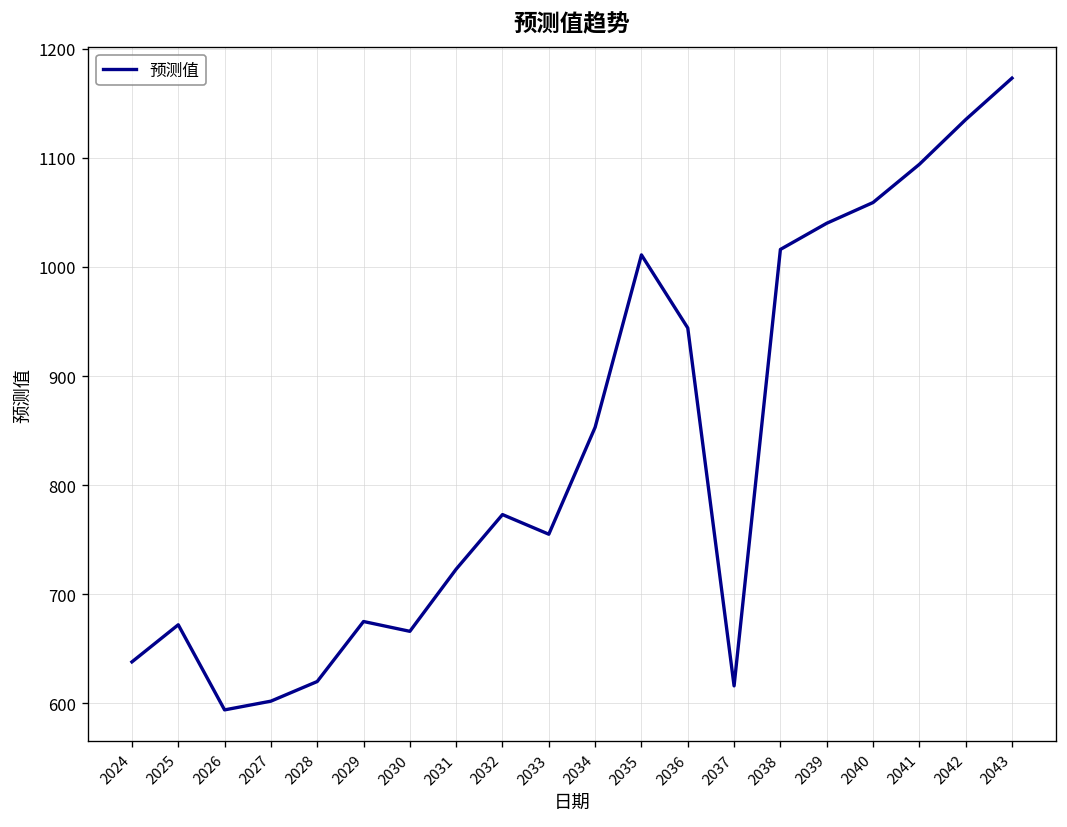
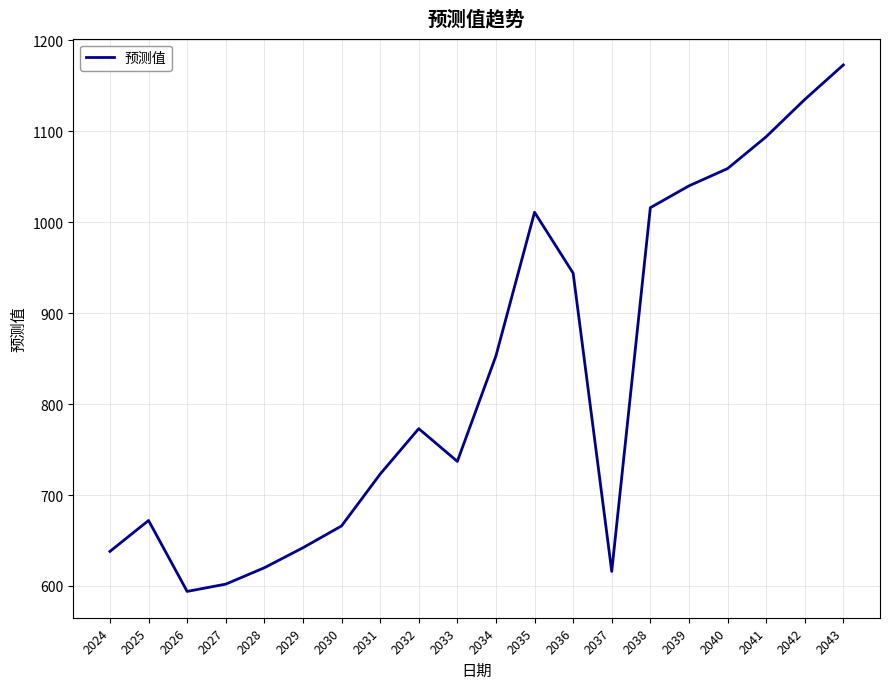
  {
    "2024": 640,
    "2025": 670,
    "2026": 590,
    "2027": 600,
    "2028": 620,
-   "2029": 680,
+   "2029": 640,
    "2030": 670,
    "2031": 720,
    "2032": 770,
-   "2033": 760,
+   "2033": 740,
    "2034": 850,
    "2035": 1010,
    "2036": 940,
    "2037": 620,
    "2038": 1020,
    "2039": 1040,
    "2040": 1060,
    "2041": 1090,
    "2042": 1140,
    "2043": 1170
  }
